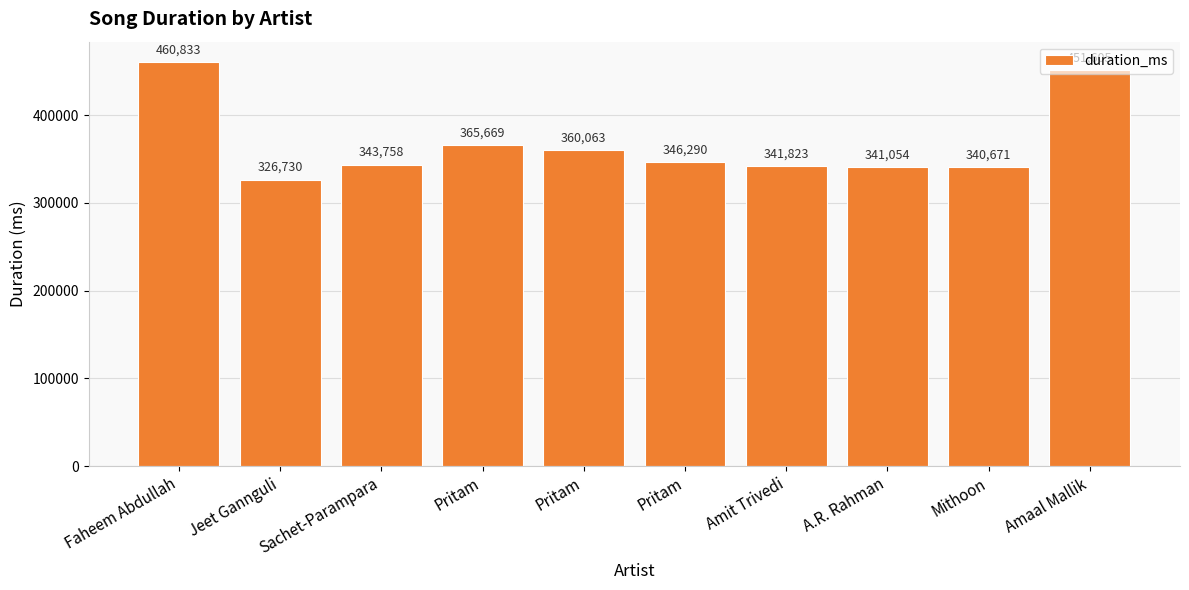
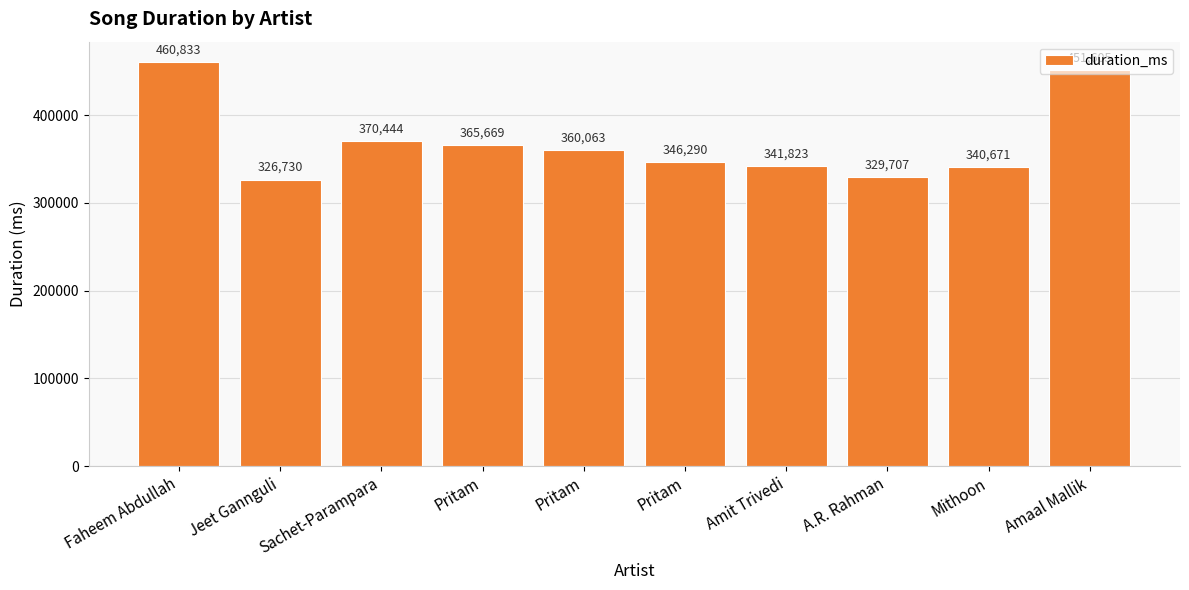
  {
    "Faheem Abdullah": "460,833",
    "Jeet Gannguli": "326,730",
-   "Sachet-Parampara": "343,758",
+   "Sachet-Parampara": "370,444",
    "Amit Trivedi": "341,823",
-   "A.R. Rahman": "341,054",
+   "A.R. Rahman": "329,707",
    "Mithoon": "340,671"
  }
